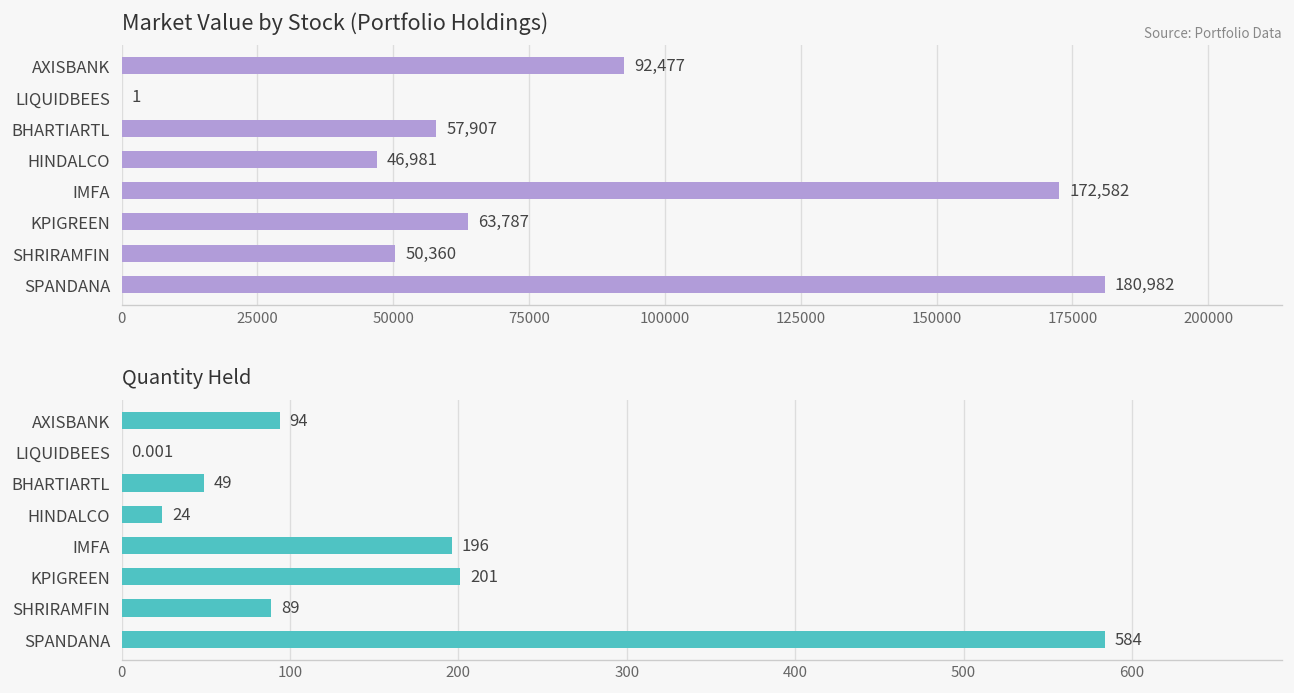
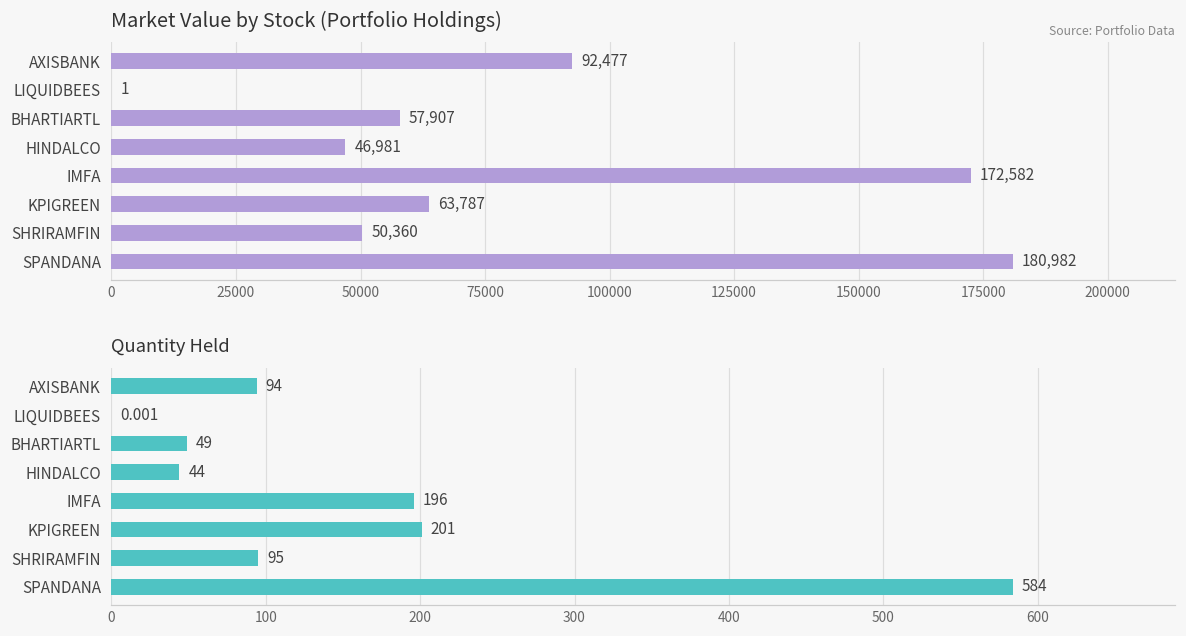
  {
    "Market Value by Stock (Portfolio Holdings)": {
      "AXISBANK": "92,477",
      "LIQUIDBEES": "1",
      "BHARTIARTL": "57,907",
      "HINDALCO": "46,981",
      "IMFA": "172,582",
      "KPIGREEN": "63,787",
      "SHRIRAMFIN": "50,360",
      "SPANDANA": "180,982"
    },
    "Quantity Held": {
      "AXISBANK": "94",
      "LIQUIDBEES": "0.001",
      "BHARTIARTL": "49",
-     "HINDALCO": "24",
+     "HINDALCO": "44",
      "IMFA": "196",
      "KPIGREEN": "201",
-     "SHRIRAMFIN": "89",
+     "SHRIRAMFIN": "95",
      "SPANDANA": "584"
    }
  }
